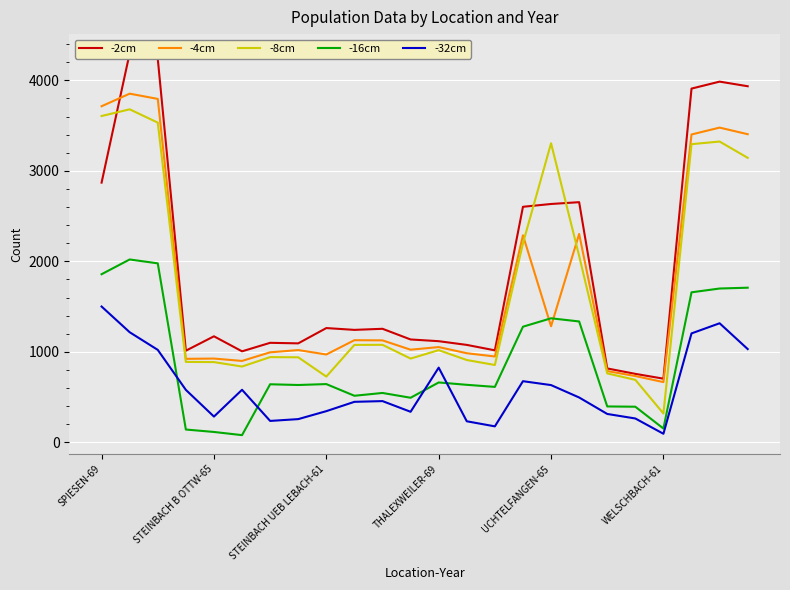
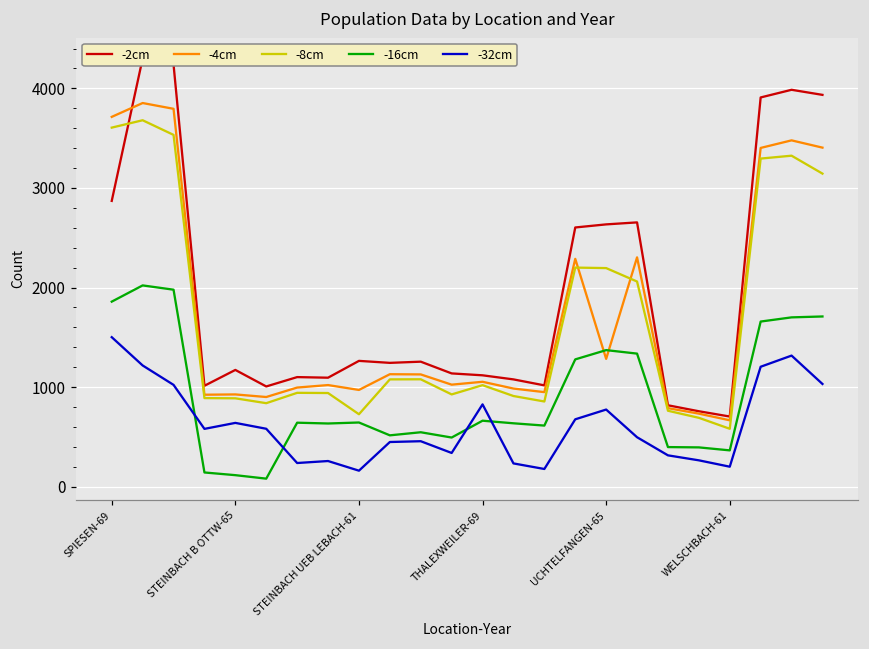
  {
    "-2cm": {
      "SPIESEN-69": 2900,
      "STEINBACH B OTTW-65": 1200,
      "STEINBACH UEB LEBACH-61": 1300,
      "THALEXWEILER-69": 1100,
      "UCHTELFANGEN-65": 2600,
      "WELSCHBACH-61": 700
    },
    "-4cm": {
      "SPIESEN-69": 3700,
      "STEINBACH B OTTW-65": 900,
      "STEINBACH UEB LEBACH-61": 1000,
      "THALEXWEILER-69": 1100,
      "UCHTELFANGEN-65": 1300,
      "WELSCHBACH-61": 700
    },
    "-8cm": {
      "SPIESEN-69": 3600,
      "STEINBACH B OTTW-65": 900,
      "STEINBACH UEB LEBACH-61": 700,
      "THALEXWEILER-69": 1000,
-     "UCHTELFANGEN-65": 3300,
-     "WELSCHBACH-61": 300
+     "UCHTELFANGEN-65": 2200,
+     "WELSCHBACH-61": 600
    },
    "-16cm": {
      "SPIESEN-69": 1900,
      "STEINBACH B OTTW-65": 100,
      "STEINBACH UEB LEBACH-61": 600,
      "THALEXWEILER-69": 700,
      "UCHTELFANGEN-65": 1400,
-     "WELSCHBACH-61": 200
+     "WELSCHBACH-61": 400
    },
    "-32cm": {
      "SPIESEN-69": 1500,
-     "STEINBACH B OTTW-65": 300,
-     "STEINBACH UEB LEBACH-61": 300,
+     "STEINBACH B OTTW-65": 600,
+     "STEINBACH UEB LEBACH-61": 200,
      "THALEXWEILER-69": 800,
-     "UCHTELFANGEN-65": 600,
-     "WELSCHBACH-61": 100
+     "UCHTELFANGEN-65": 800,
+     "WELSCHBACH-61": 200
    }
  }
